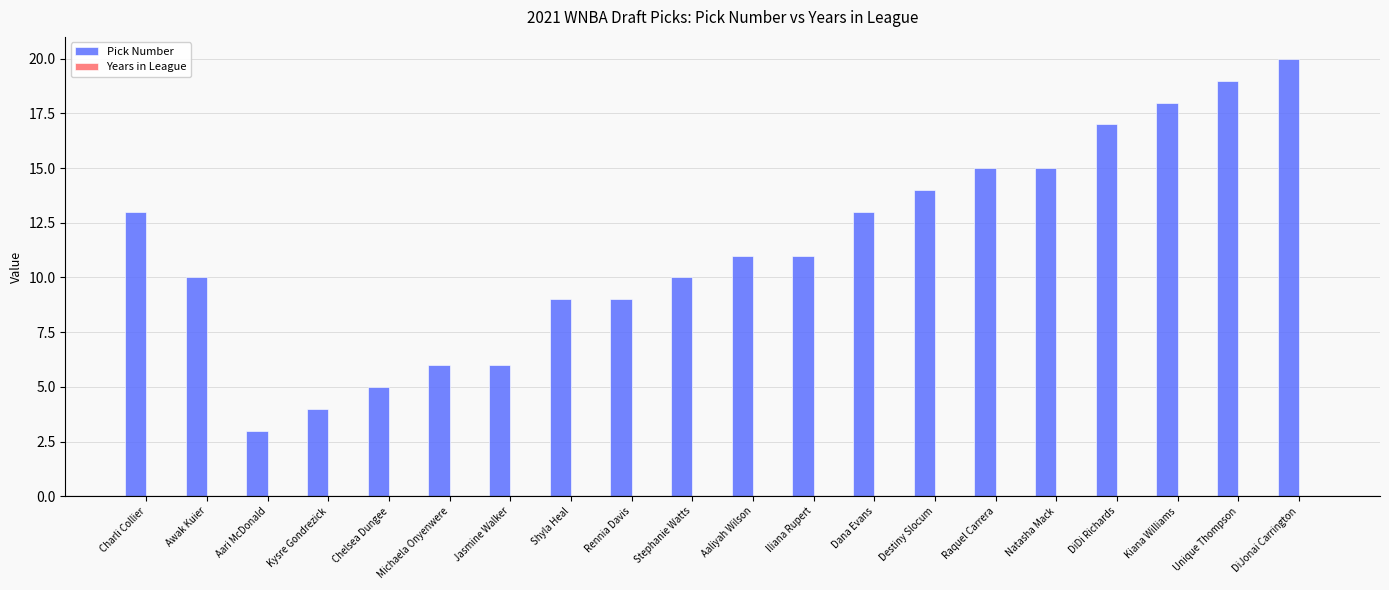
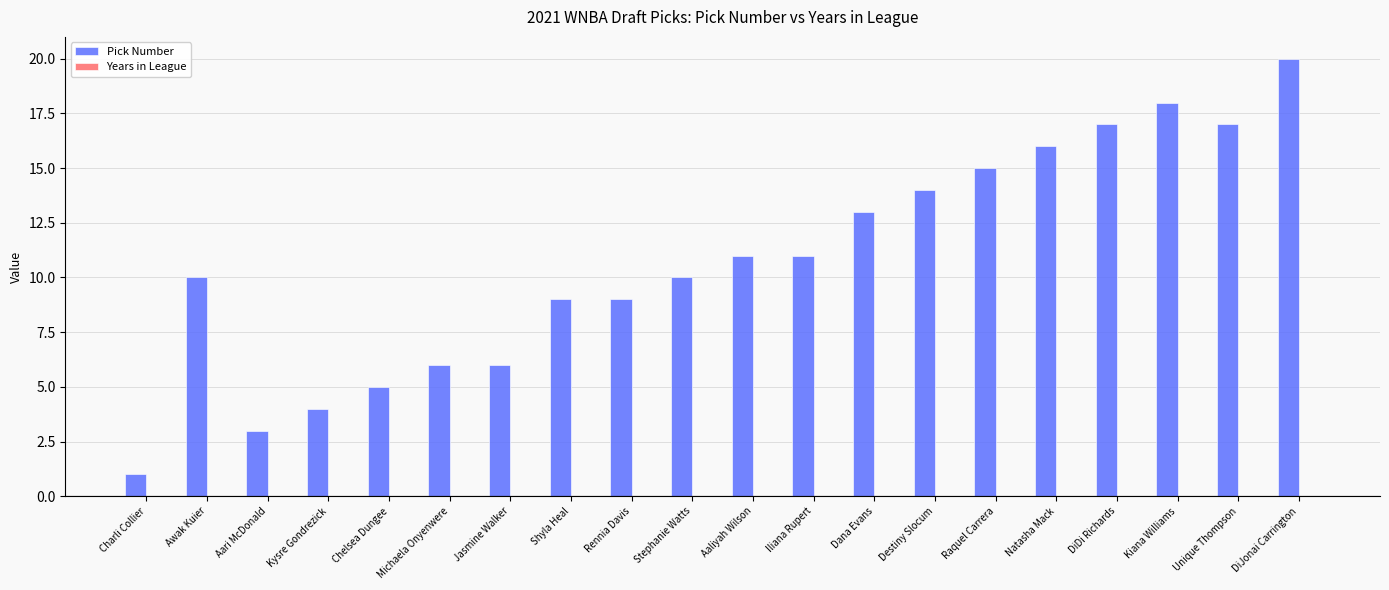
  {
    "Pick Number": {
-     "Charli Collier": 13,
+     "Charli Collier": 1,
      "Awak Kuier": 10,
      "Aari McDonald": 3,
      "Kysre Gondrezick": 4,
      "Chelsea Dungee": 5,
      "Michaela Onyenwere": 6,
      "Jasmine Walker": 6,
      "Shyla Heal": 9,
      "Rennia Davis": 9,
      "Stephanie Watts": 10,
      "Aaliyah Wilson": 11,
      "Iliana Rupert": 11,
      "Dana Evans": 13,
      "Destiny Slocum": 14,
      "Raquel Carrera": 15,
-     "Natasha Mack": 15,
+     "Natasha Mack": 16,
      "DiDi Richards": 17,
      "Kiana Williams": 18,
-     "Unique Thompson": 19,
+     "Unique Thompson": 17,
      "DiJonai Carrington": 20
    },
    "Years in League": {
      "Charli Collier": 0,
      "Awak Kuier": 0,
      "Aari McDonald": 0,
      "Kysre Gondrezick": 0,
      "Chelsea Dungee": 0,
      "Michaela Onyenwere": 0,
      "Jasmine Walker": 0,
      "Shyla Heal": 0,
      "Rennia Davis": 0,
      "Stephanie Watts": 0,
      "Aaliyah Wilson": 0,
      "Iliana Rupert": 0,
      "Dana Evans": 0,
      "Destiny Slocum": 0,
      "Raquel Carrera": 0,
      "Natasha Mack": 0,
      "DiDi Richards": 0,
      "Kiana Williams": 0,
      "Unique Thompson": 0,
      "DiJonai Carrington": 0
    }
  }
